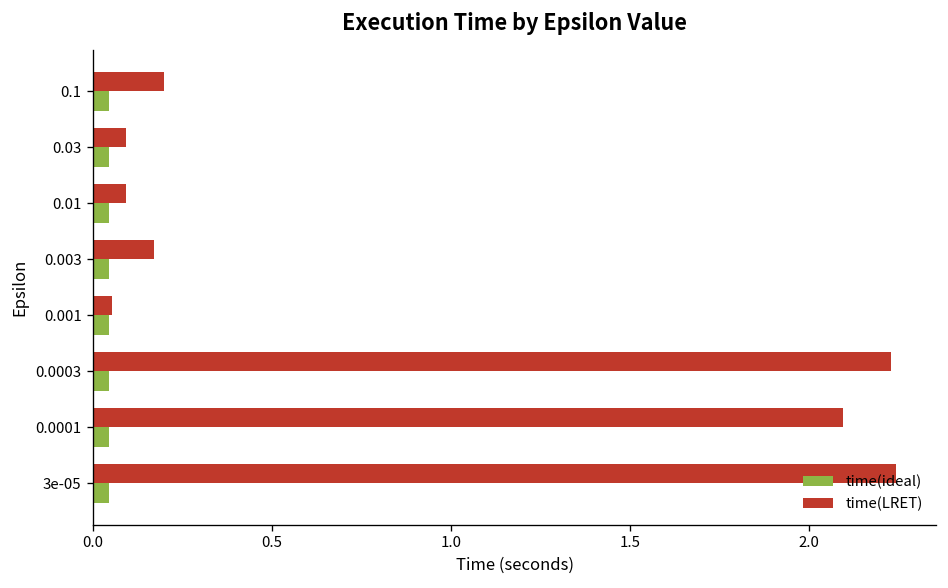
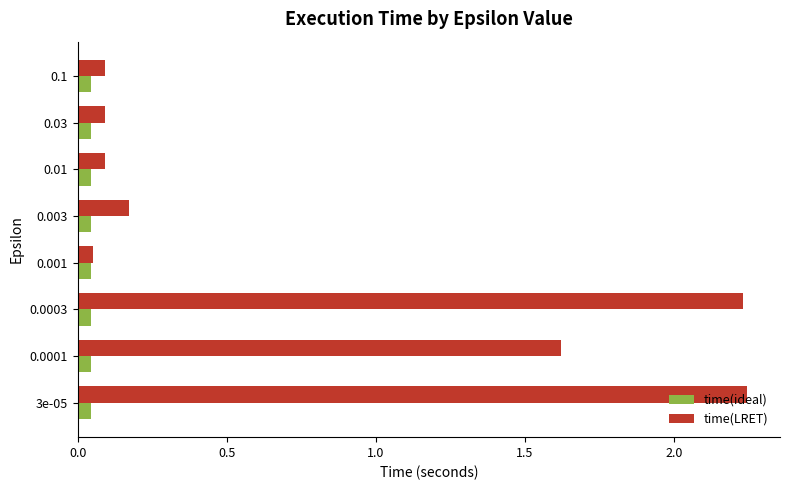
  {
    "time(ideal)": {
      "0.1": 0.04,
      "0.03": 0.04,
      "0.01": 0.04,
      "0.003": 0.04,
      "0.001": 0.04,
      "0.0003": 0.04,
      "0.0001": 0.04,
      "3e-05": 0.04
    },
    "time(LRET)": {
-     "0.1": 0.20,
+     "0.1": 0.09,
      "0.03": 0.09,
      "0.01": 0.09,
      "0.003": 0.17,
      "0.001": 0.05,
      "0.0003": 2.23,
-     "0.0001": 2.09,
+     "0.0001": 1.62,
      "3e-05": 2.24
    }
  }
